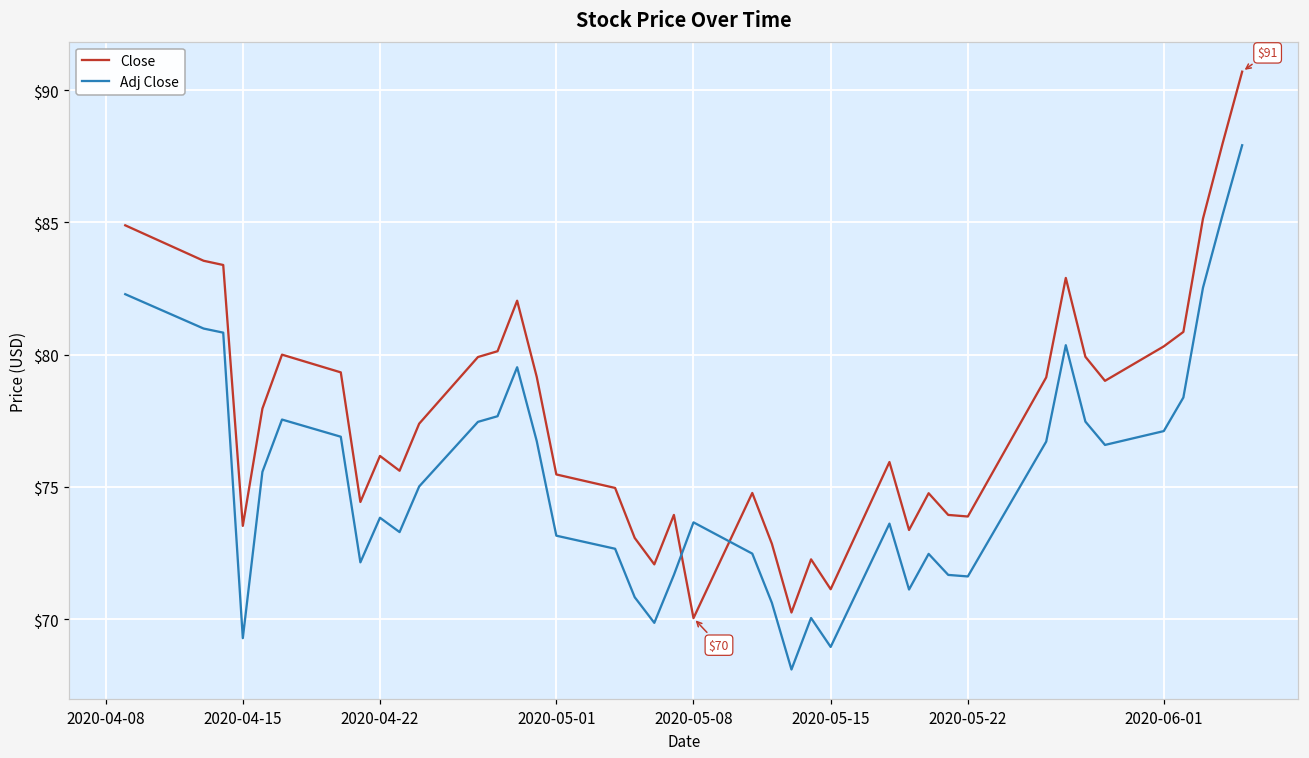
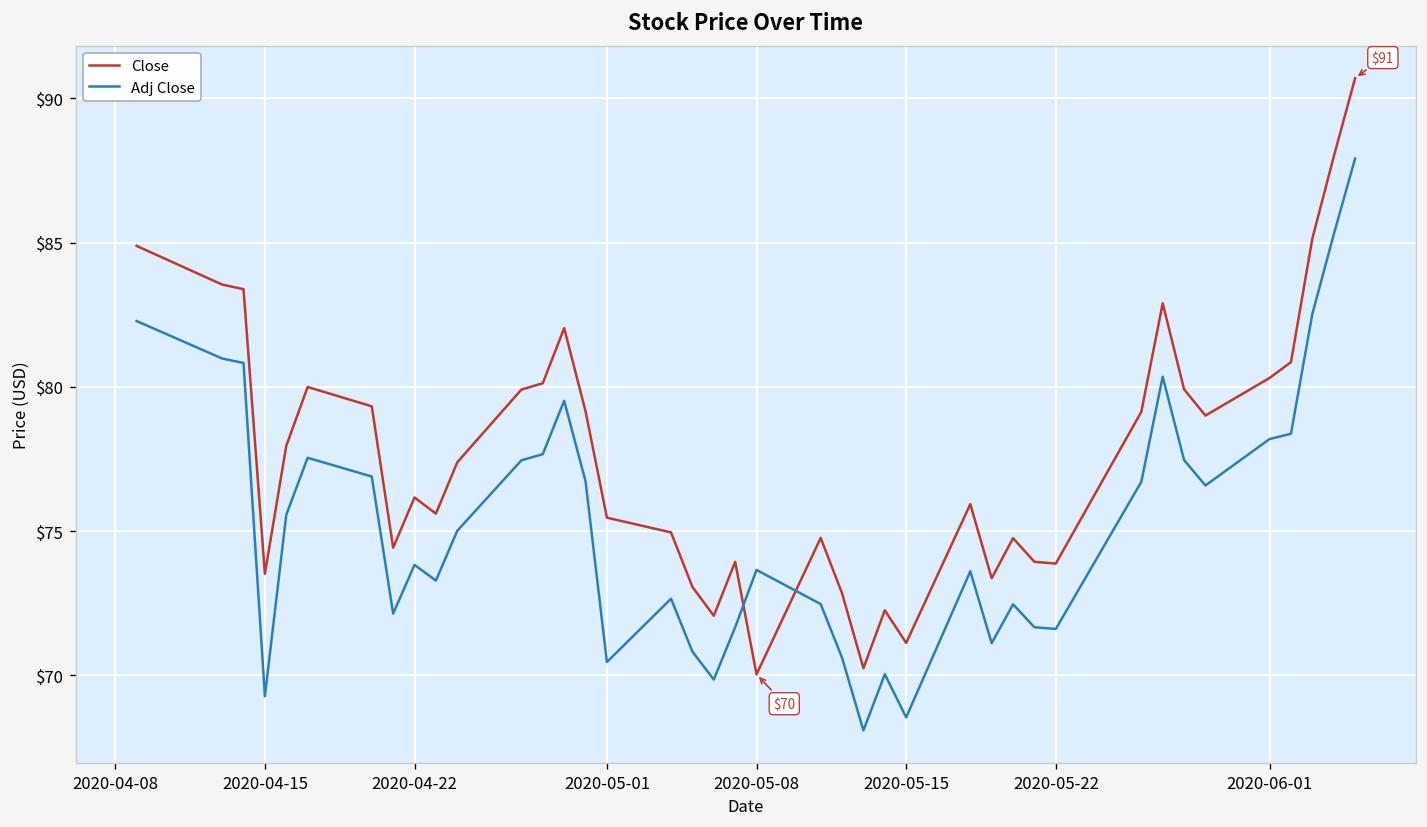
  {
    "Close": {
      "2020-04-15": "$73.5",
      "2020-04-22": "$76.2",
      "2020-05-01": "$75.5",
      "2020-05-15": "$71.1",
      "2020-05-22": "$73.9",
      "2020-06-01": "$80.3"
    },
    "Adj Close": {
      "2020-04-15": "$69.3",
      "2020-04-22": "$73.8",
-     "2020-05-01": "$73.2",
+     "2020-05-01": "$70.5",
      "2020-05-08": "$73.7",
-     "2020-05-15": "$68.9",
+     "2020-05-15": "$68.5",
      "2020-05-22": "$71.6",
-     "2020-06-01": "$77.1"
+     "2020-06-01": "$78.2"
    }
  }
